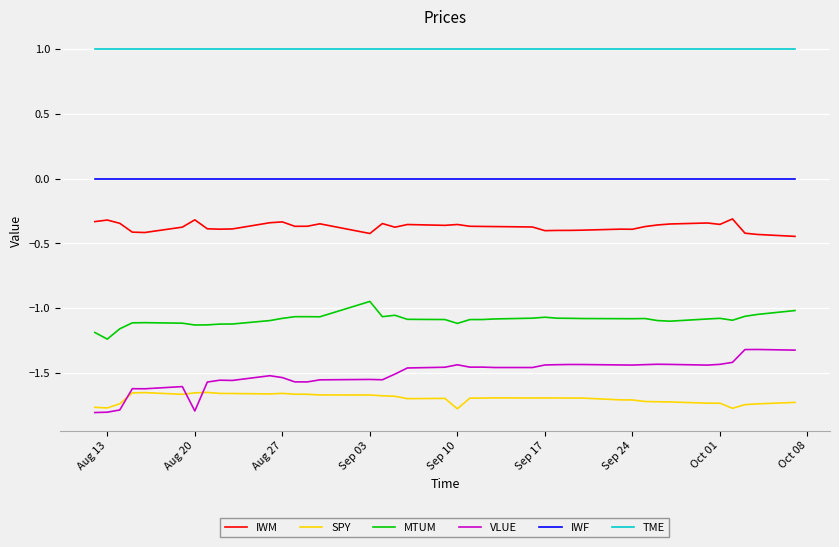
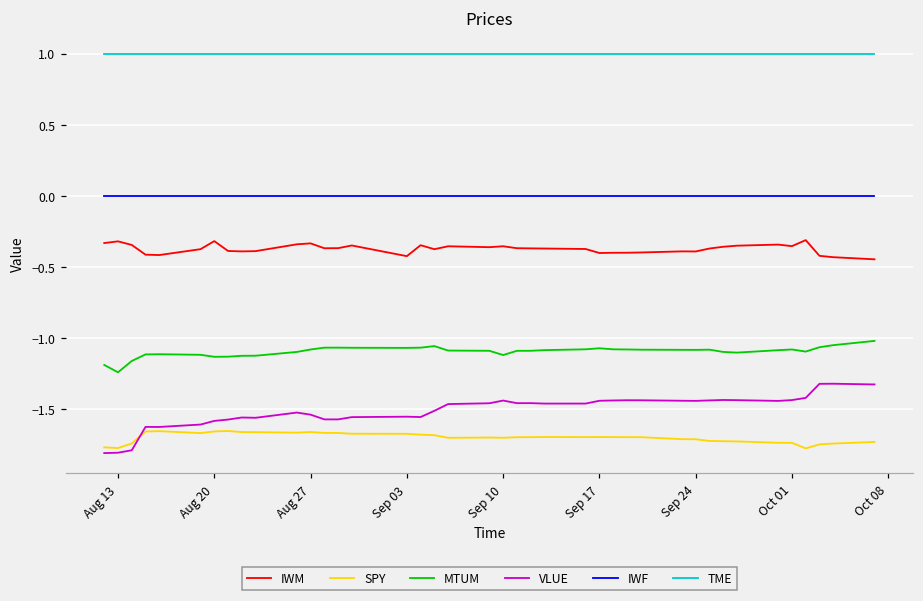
  {
    "IWM": {
      "Aug 13": -0.32,
      "Aug 20": -0.32,
      "Aug 27": -0.33,
      "Sep 03": -0.42,
      "Sep 10": -0.35,
      "Sep 17": -0.40,
      "Sep 24": -0.39,
      "Oct 01": -0.35
    },
    "SPY": {
      "Aug 13": -1.77,
      "Aug 20": -1.65,
      "Aug 27": -1.66,
      "Sep 03": -1.67,
-     "Sep 10": -1.78,
+     "Sep 10": -1.70,
      "Sep 17": -1.69,
      "Sep 24": -1.71,
      "Oct 01": -1.73
    },
    "MTUM": {
      "Aug 13": -1.24,
      "Aug 20": -1.13,
      "Aug 27": -1.08,
-     "Sep 03": -0.95,
+     "Sep 03": -1.07,
      "Sep 10": -1.12,
      "Sep 17": -1.07,
      "Sep 24": -1.08,
      "Oct 01": -1.08
    },
    "VLUE": {
      "Aug 13": -1.80,
-     "Aug 20": -1.79,
+     "Aug 20": -1.58,
      "Aug 27": -1.54,
      "Sep 03": -1.55,
      "Sep 10": -1.44,
      "Sep 17": -1.44,
      "Sep 24": -1.44,
      "Oct 01": -1.43
    },
    "IWF": {
      "Aug 13": 0.00,
      "Aug 20": 0.00,
      "Aug 27": 0.00,
      "Sep 03": 0.00,
      "Sep 10": 0.00,
      "Sep 17": 0.00,
      "Sep 24": 0.00,
      "Oct 01": 0.00
    },
    "TME": {
      "Aug 13": 1.00,
      "Aug 20": 1.00,
      "Aug 27": 1.00,
      "Sep 03": 1.00,
      "Sep 10": 1.00,
      "Sep 17": 1.00,
      "Sep 24": 1.00,
      "Oct 01": 1.00
    }
  }
